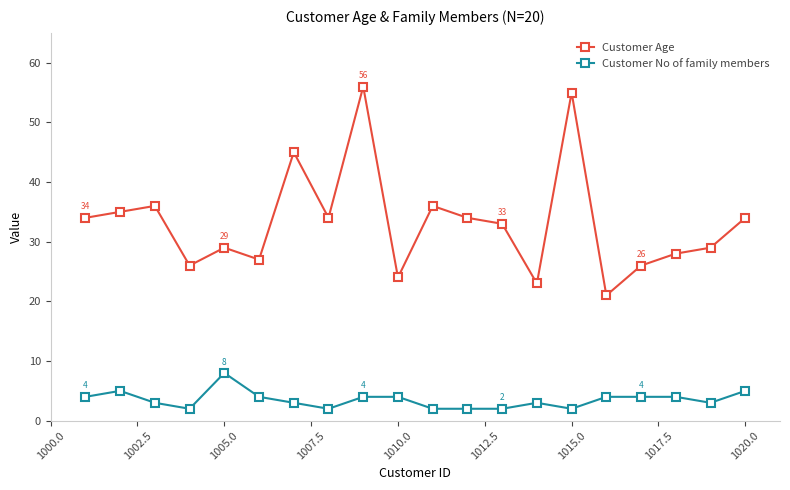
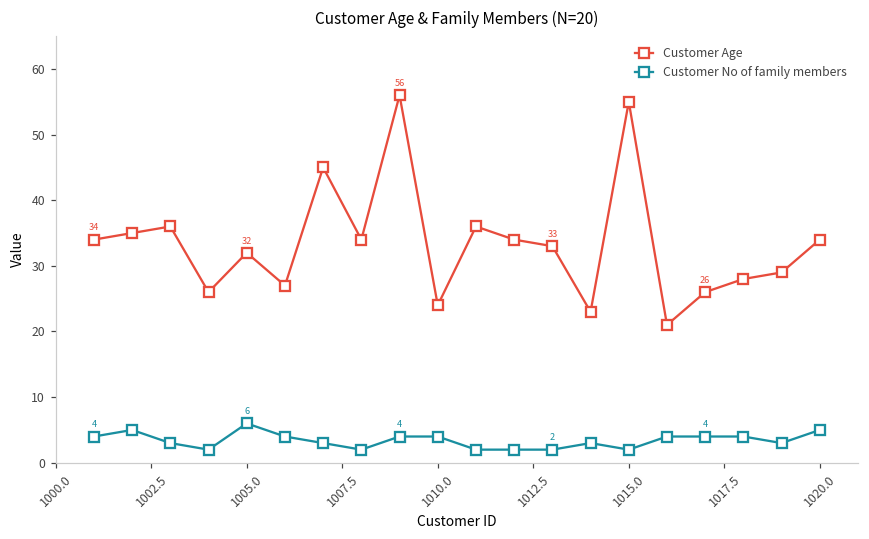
  {
    "Customer Age": {
-     "1005.0": 29
+     "1005.0": 32
    },
    "Customer No of family members": {
-     "1005.0": 8
+     "1005.0": 6
    }
  }
